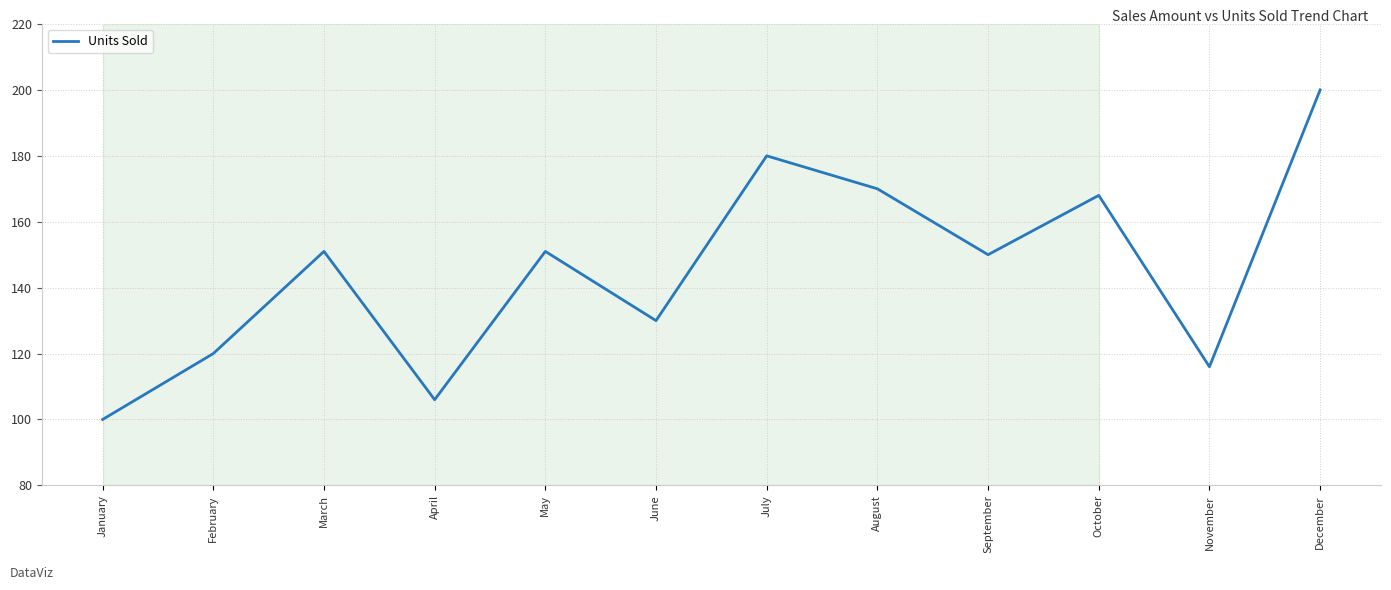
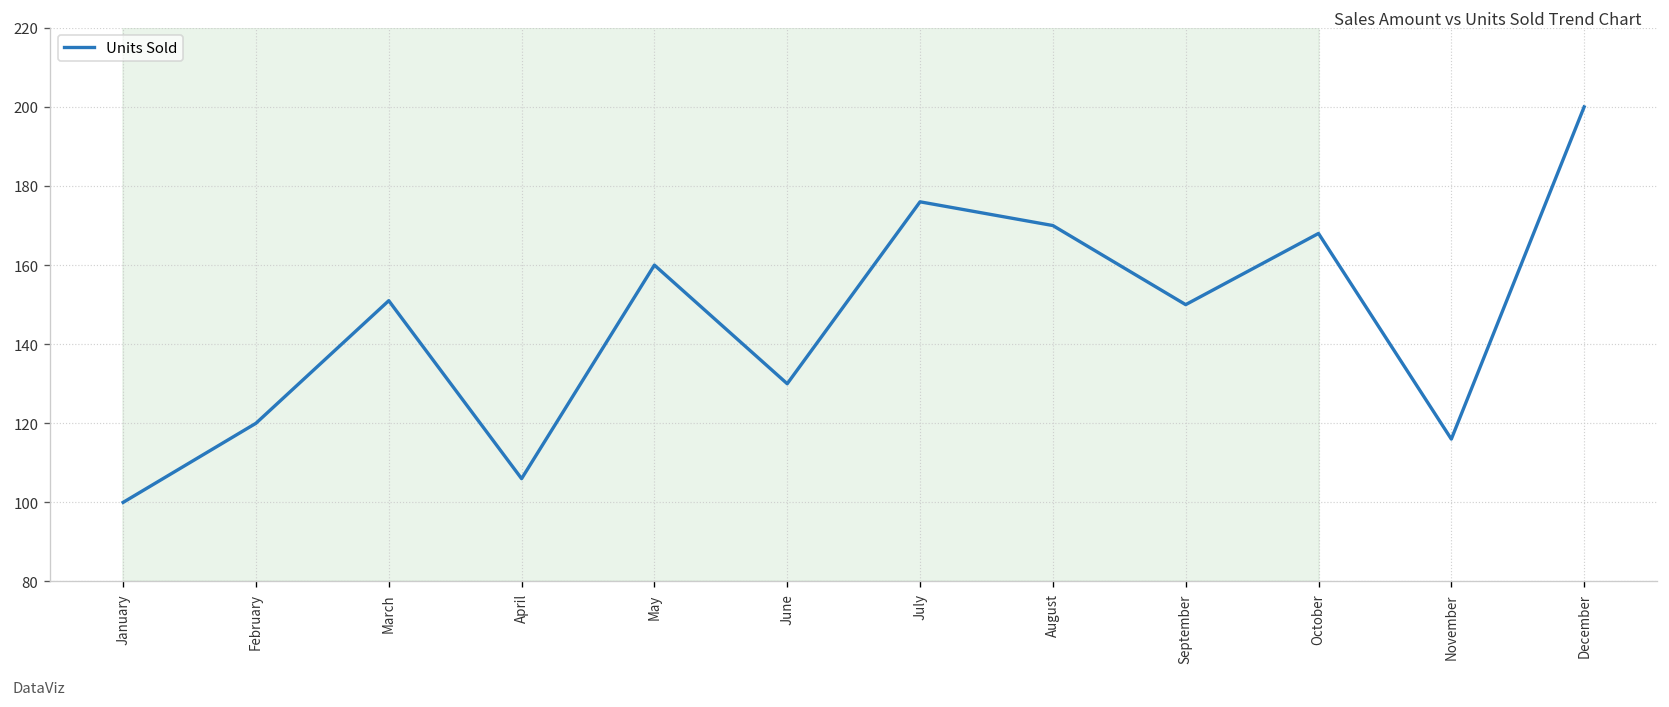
  {
    "January": 100,
    "February": 120,
    "March": 151,
    "April": 106,
-   "May": 151,
+   "May": 160,
    "June": 130,
-   "July": 180,
+   "July": 176,
    "August": 170,
    "September": 150,
    "October": 168,
    "November": 116,
    "December": 200
  }
